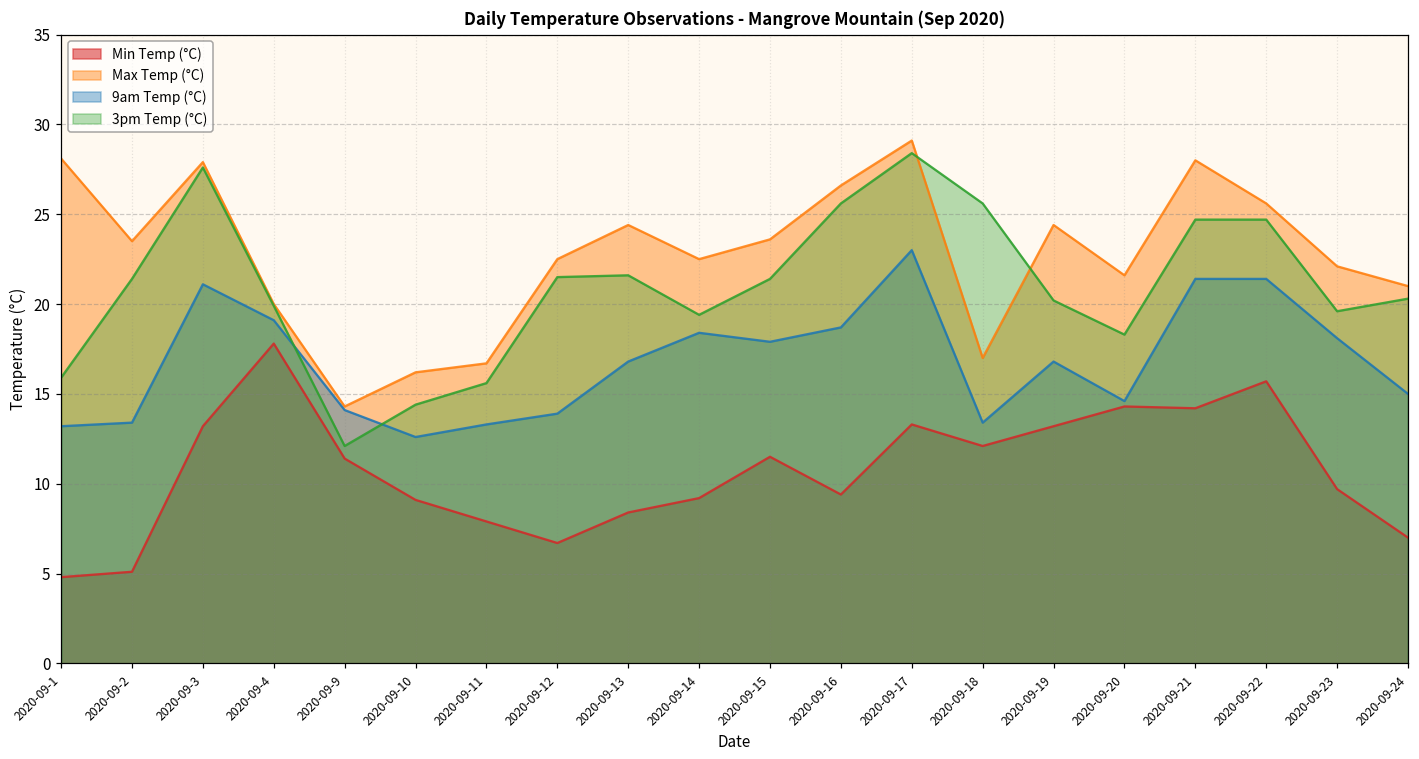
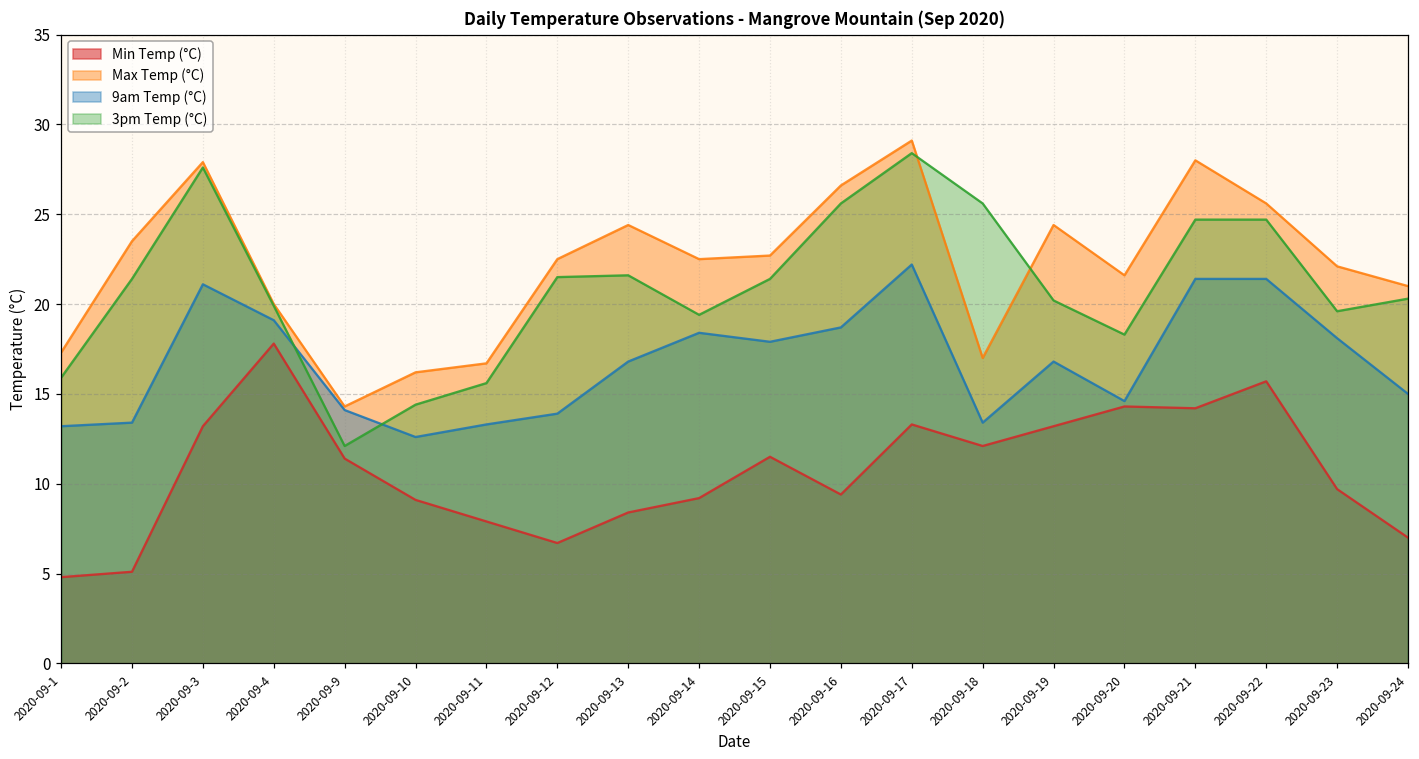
  {
    "Min Temp (°C)": {
      "2020-09-1": 4.8,
      "2020-09-2": 5.1,
      "2020-09-3": 13.2,
      "2020-09-4": 17.8,
      "2020-09-9": 11.4,
      "2020-09-10": 9.1,
      "2020-09-11": 7.9,
      "2020-09-12": 6.7,
      "2020-09-13": 8.4,
      "2020-09-14": 9.2,
      "2020-09-15": 11.5,
      "2020-09-16": 9.4,
      "2020-09-17": 13.3,
      "2020-09-18": 12.1,
      "2020-09-19": 13.2,
      "2020-09-20": 14.3,
      "2020-09-21": 14.2,
      "2020-09-22": 15.7,
      "2020-09-23": 9.7,
      "2020-09-24": 7.0
    },
    "Max Temp (°C)": {
-     "2020-09-1": 28.1,
+     "2020-09-1": 17.3,
      "2020-09-2": 23.5,
      "2020-09-3": 27.9,
      "2020-09-9": 14.3,
      "2020-09-10": 16.2,
      "2020-09-11": 16.7,
      "2020-09-12": 22.5,
      "2020-09-13": 24.4,
      "2020-09-14": 22.5,
-     "2020-09-15": 23.6,
+     "2020-09-15": 22.7,
      "2020-09-16": 26.6,
      "2020-09-17": 29.1,
      "2020-09-18": 17.0,
      "2020-09-19": 24.4,
      "2020-09-20": 21.6,
      "2020-09-21": 28.0,
      "2020-09-22": 25.6,
      "2020-09-23": 22.1,
      "2020-09-24": 21.0
    },
    "9am Temp (°C)": {
      "2020-09-1": 13.2,
      "2020-09-2": 13.4,
      "2020-09-3": 21.1,
      "2020-09-4": 19.1,
      "2020-09-9": 14.1,
      "2020-09-10": 12.6,
      "2020-09-11": 13.3,
      "2020-09-12": 13.9,
      "2020-09-13": 16.8,
      "2020-09-14": 18.4,
      "2020-09-15": 17.9,
      "2020-09-16": 18.7,
-     "2020-09-17": 23.0,
+     "2020-09-17": 22.2,
      "2020-09-18": 13.4,
      "2020-09-19": 16.8,
      "2020-09-20": 14.6,
      "2020-09-21": 21.4,
      "2020-09-22": 21.4,
      "2020-09-23": 18.1,
      "2020-09-24": 15.0
    },
    "3pm Temp (°C)": {
      "2020-09-1": 15.9,
      "2020-09-2": 21.4,
      "2020-09-3": 27.6,
      "2020-09-9": 12.1,
      "2020-09-10": 14.4,
      "2020-09-11": 15.6,
      "2020-09-12": 21.5,
      "2020-09-13": 21.6,
      "2020-09-14": 19.4,
      "2020-09-15": 21.4,
      "2020-09-16": 25.6,
      "2020-09-17": 28.4,
      "2020-09-18": 25.6,
      "2020-09-19": 20.2,
      "2020-09-20": 18.3,
      "2020-09-21": 24.7,
      "2020-09-22": 24.7,
      "2020-09-23": 19.6,
      "2020-09-24": 20.3
    }
  }
